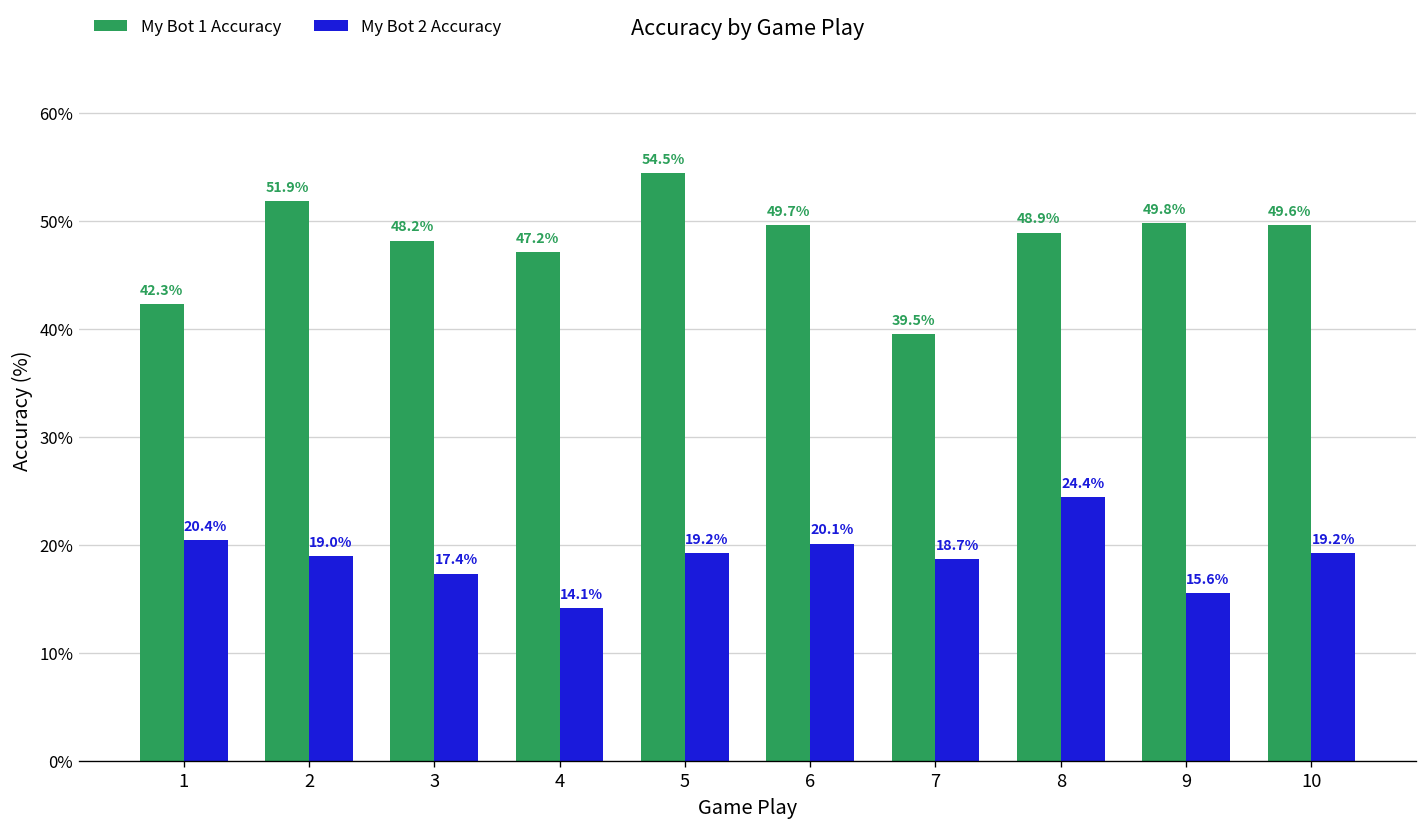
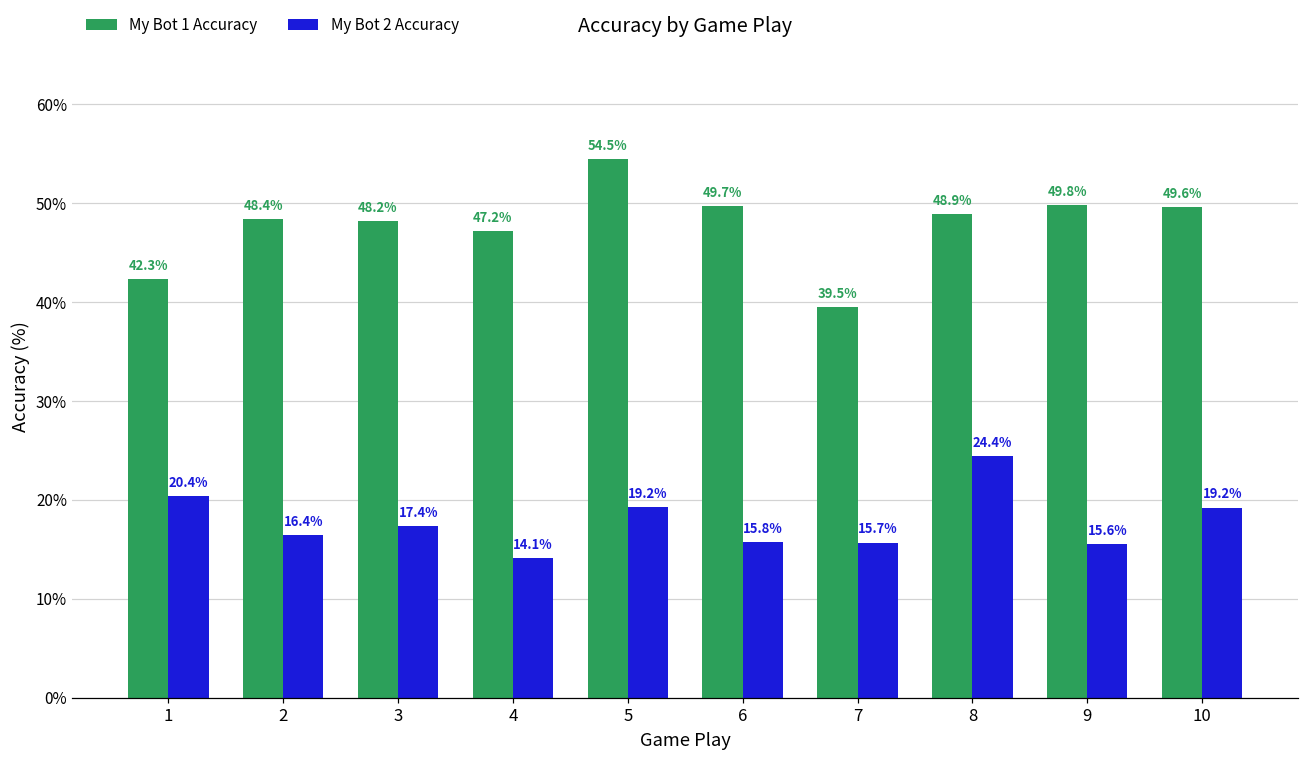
  {
    "My Bot 1 Accuracy": {
      "1": "42.3%",
-     "2": "51.9%",
+     "2": "48.4%",
      "3": "48.2%",
      "4": "47.2%",
      "5": "54.5%",
      "6": "49.7%",
      "7": "39.5%",
      "8": "48.9%",
      "9": "49.8%",
      "10": "49.6%"
    },
    "My Bot 2 Accuracy": {
      "1": "20.4%",
-     "2": "19.0%",
+     "2": "16.4%",
      "3": "17.4%",
      "4": "14.1%",
      "5": "19.2%",
-     "6": "20.1%",
-     "7": "18.7%",
+     "6": "15.8%",
+     "7": "15.7%",
      "8": "24.4%",
      "9": "15.6%",
      "10": "19.2%"
    }
  }
